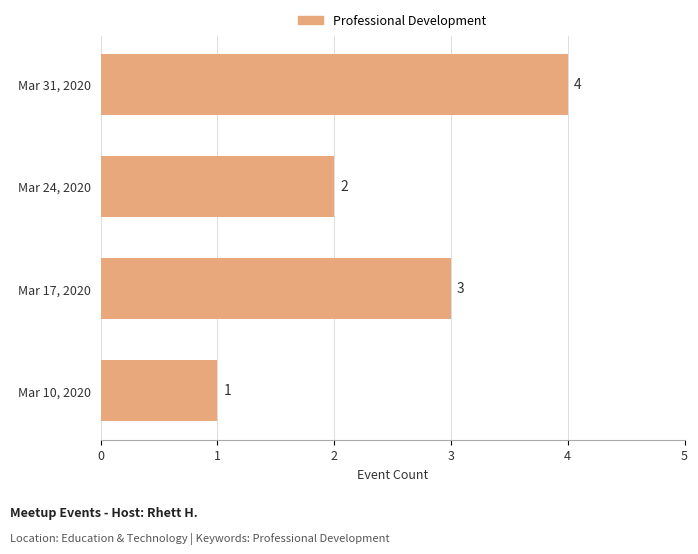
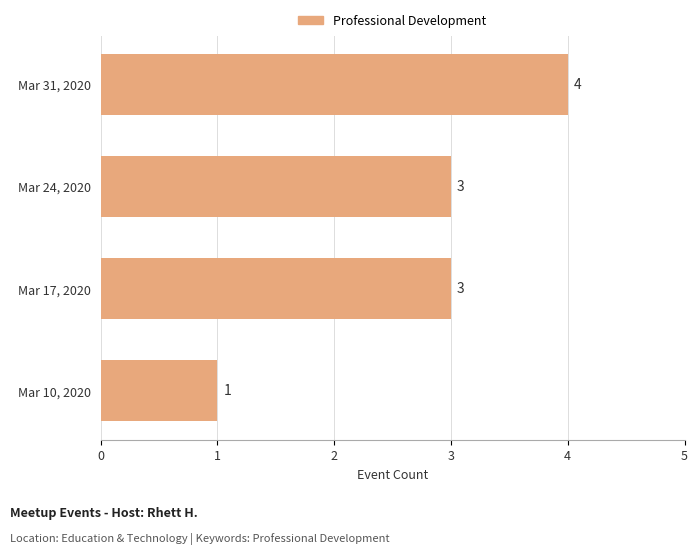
  {
    "Mar 31, 2020": 4,
-   "Mar 24, 2020": 2,
+   "Mar 24, 2020": 3,
    "Mar 17, 2020": 3,
    "Mar 10, 2020": 1
  }
